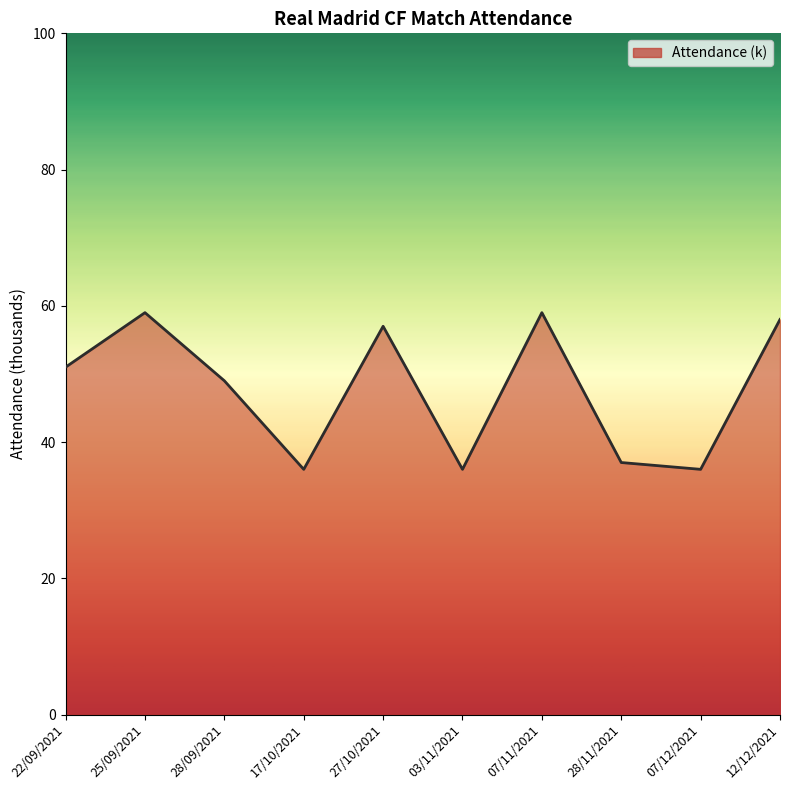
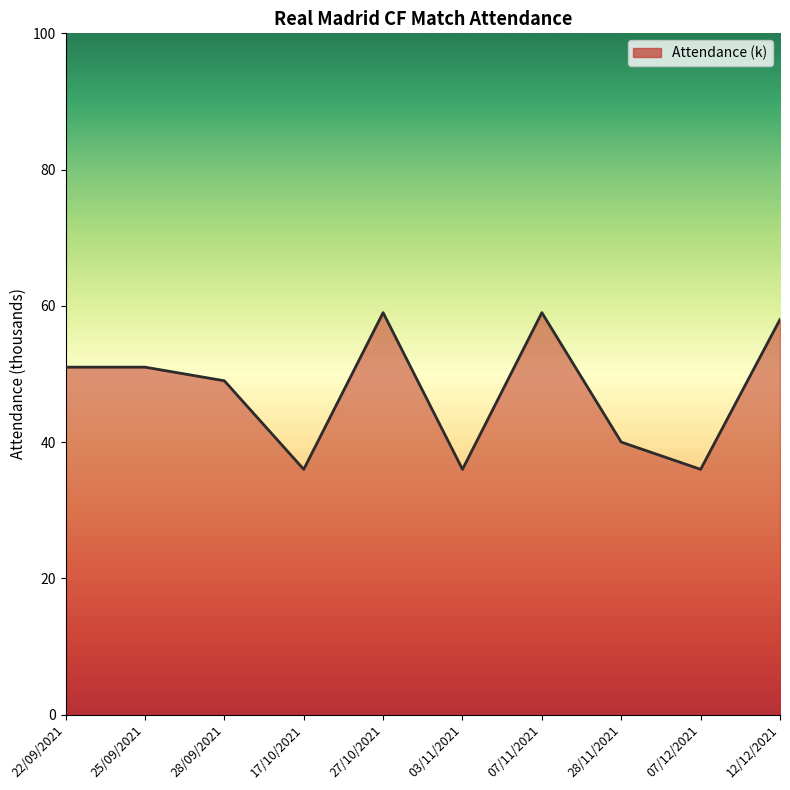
  {
    "22/09/2021": 51,
-   "25/09/2021": 59,
+   "25/09/2021": 51,
    "28/09/2021": 49,
    "17/10/2021": 36,
-   "27/10/2021": 57,
+   "27/10/2021": 59,
    "03/11/2021": 36,
    "07/11/2021": 59,
-   "28/11/2021": 37,
+   "28/11/2021": 40,
    "07/12/2021": 36,
    "12/12/2021": 58
  }
